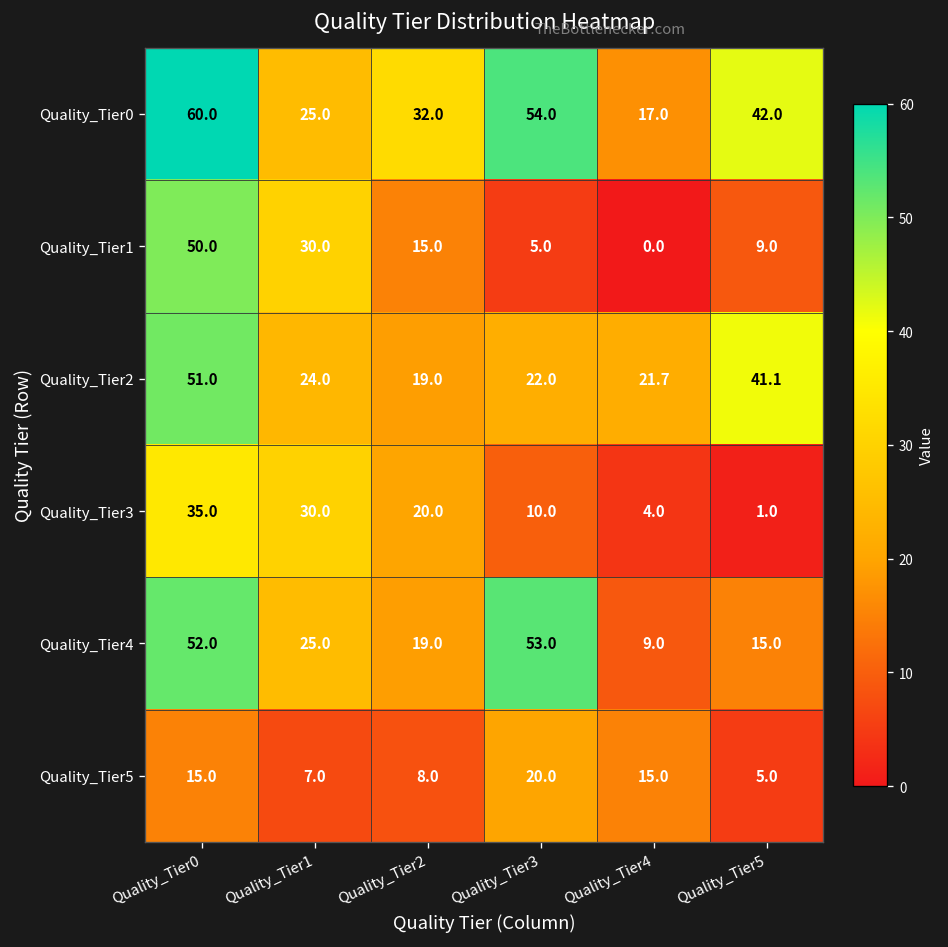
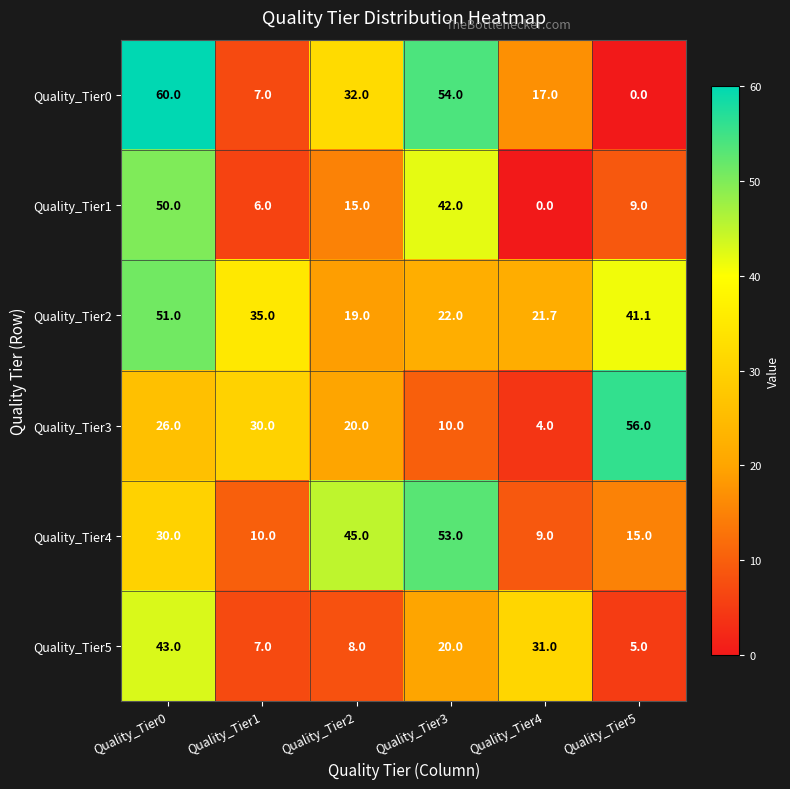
  {
    "Quality_Tier0": {
      "Quality_Tier0": 60.0,
-     "Quality_Tier1": 25.0,
+     "Quality_Tier1": 7.0,
      "Quality_Tier2": 32.0,
      "Quality_Tier3": 54.0,
      "Quality_Tier4": 17.0,
-     "Quality_Tier5": 42.0
+     "Quality_Tier5": 0.0
    },
    "Quality_Tier1": {
      "Quality_Tier0": 50.0,
-     "Quality_Tier1": 30.0,
+     "Quality_Tier1": 6.0,
      "Quality_Tier2": 15.0,
-     "Quality_Tier3": 5.0,
+     "Quality_Tier3": 42.0,
      "Quality_Tier4": 0.0,
      "Quality_Tier5": 9.0
    },
    "Quality_Tier2": {
      "Quality_Tier0": 51.0,
-     "Quality_Tier1": 24.0,
+     "Quality_Tier1": 35.0,
      "Quality_Tier2": 19.0,
      "Quality_Tier3": 22.0,
      "Quality_Tier4": 21.7,
      "Quality_Tier5": 41.1
    },
    "Quality_Tier3": {
-     "Quality_Tier0": 35.0,
+     "Quality_Tier0": 26.0,
      "Quality_Tier1": 30.0,
      "Quality_Tier2": 20.0,
      "Quality_Tier3": 10.0,
      "Quality_Tier4": 4.0,
-     "Quality_Tier5": 1.0
+     "Quality_Tier5": 56.0
    },
    "Quality_Tier4": {
-     "Quality_Tier0": 52.0,
-     "Quality_Tier1": 25.0,
-     "Quality_Tier2": 19.0,
+     "Quality_Tier0": 30.0,
+     "Quality_Tier1": 10.0,
+     "Quality_Tier2": 45.0,
      "Quality_Tier3": 53.0,
      "Quality_Tier4": 9.0,
      "Quality_Tier5": 15.0
    },
    "Quality_Tier5": {
-     "Quality_Tier0": 15.0,
+     "Quality_Tier0": 43.0,
      "Quality_Tier1": 7.0,
      "Quality_Tier2": 8.0,
      "Quality_Tier3": 20.0,
-     "Quality_Tier4": 15.0,
+     "Quality_Tier4": 31.0,
      "Quality_Tier5": 5.0
    }
  }
